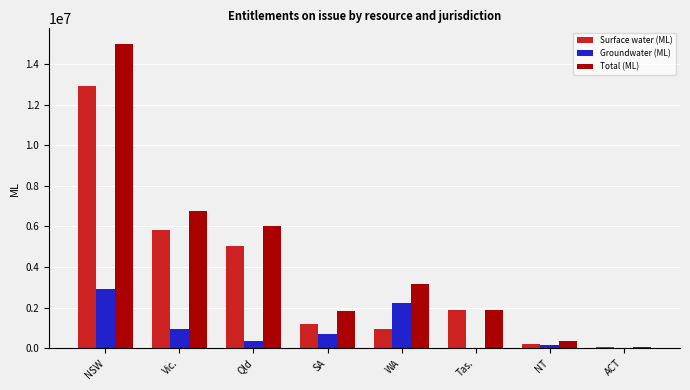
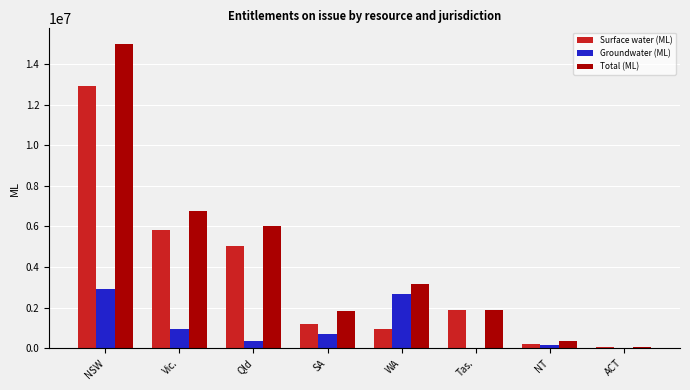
  {
    "Groundwater (ML)": {
      "NSW": 2900000,
      "Vic.": 900000,
      "Qld": 400000,
      "SA": 700000,
-     "WA": 2200000,
+     "WA": 2700000,
      "NT": 200000
    }
  }
